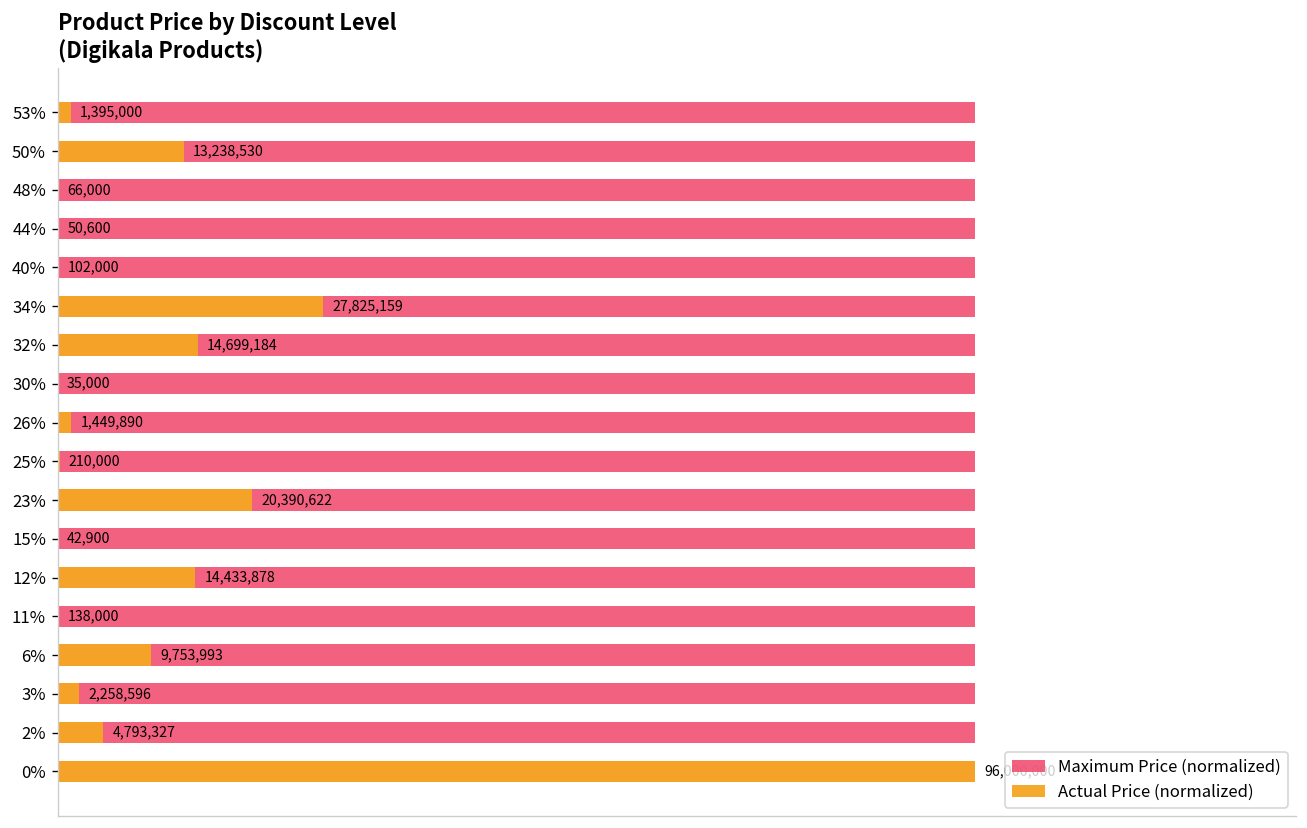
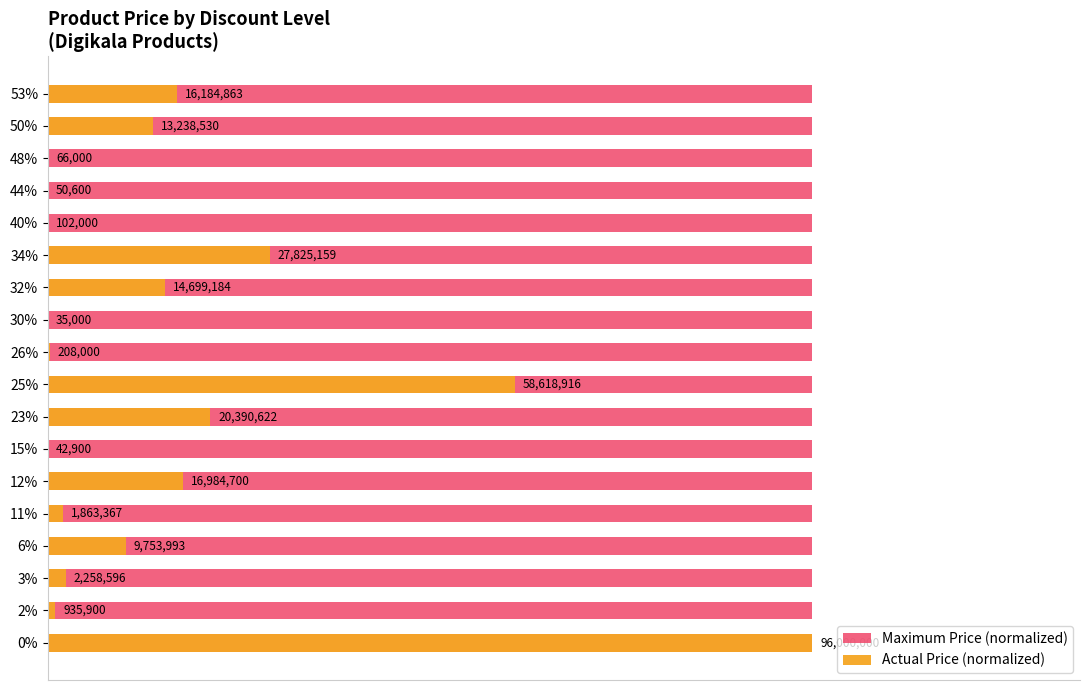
  {
    "Actual Price (normalized)": {
-     "53%": "1,395,000",
-     "26%": "1,449,890",
-     "25%": "210,000",
-     "12%": "14,433,878",
-     "11%": "138,000",
-     "2%": "4,793,327"
+     "53%": "16,184,863",
+     "26%": "208,000",
+     "25%": "58,618,916",
+     "12%": "16,984,700",
+     "11%": "1,863,367",
+     "2%": "935,900"
    }
  }
